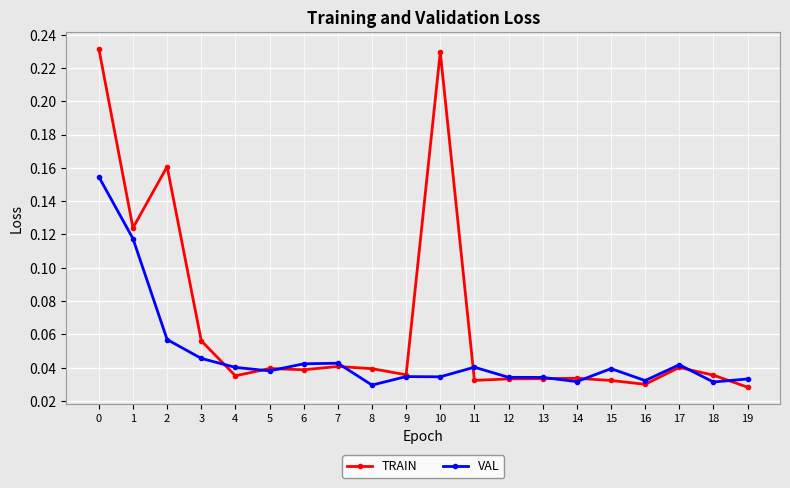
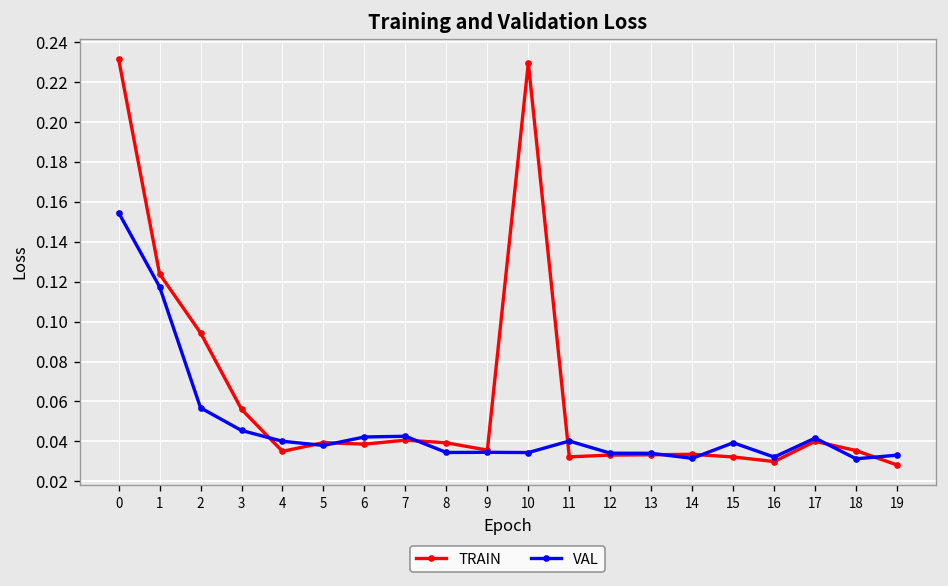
  {
    "TRAIN": {
      "0": 0.232,
      "1": 0.124,
-     "2": 0.161,
+     "2": 0.094,
      "3": 0.056,
      "4": 0.035,
      "6": 0.039,
      "7": 0.041,
      "8": 0.039,
      "10": 0.230,
      "11": 0.032,
      "14": 0.034,
      "15": 0.032,
      "16": 0.030,
      "17": 0.040,
      "18": 0.035,
      "19": 0.028
    },
    "VAL": {
      "0": 0.155,
      "1": 0.117,
      "2": 0.057,
      "3": 0.045,
      "4": 0.040,
      "6": 0.042,
      "7": 0.043,
-     "8": 0.029,
+     "8": 0.034,
      "10": 0.034,
      "11": 0.040,
      "14": 0.032,
      "15": 0.039,
      "16": 0.032,
      "17": 0.042,
      "18": 0.031,
      "19": 0.033
    }
  }
